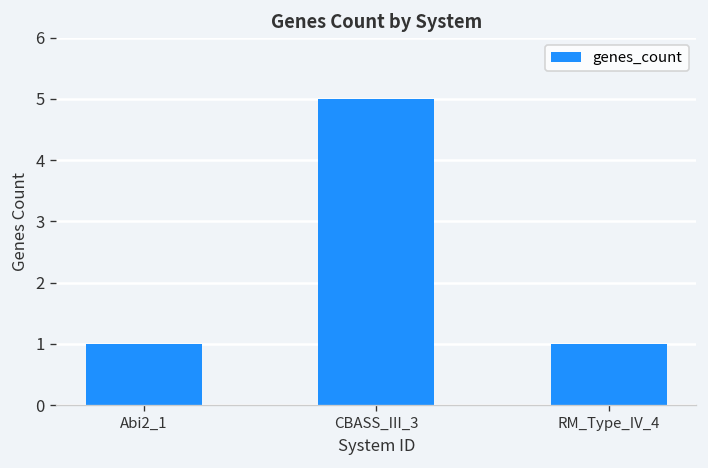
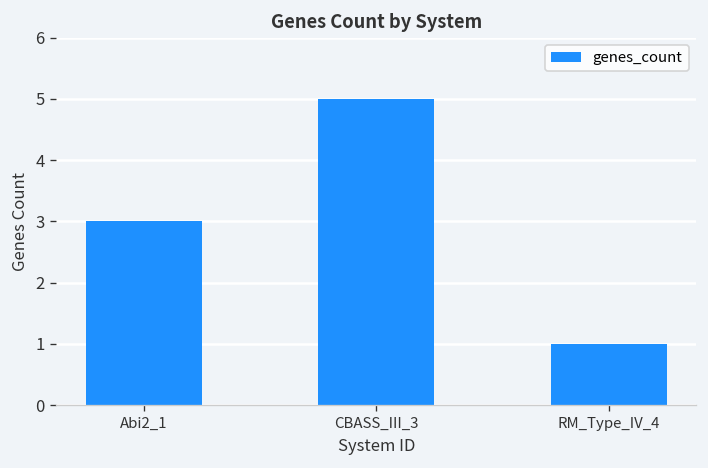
  {
-   "Abi2_1": 1,
+   "Abi2_1": 3,
    "CBASS_III_3": 5,
    "RM_Type_IV_4": 1
  }
